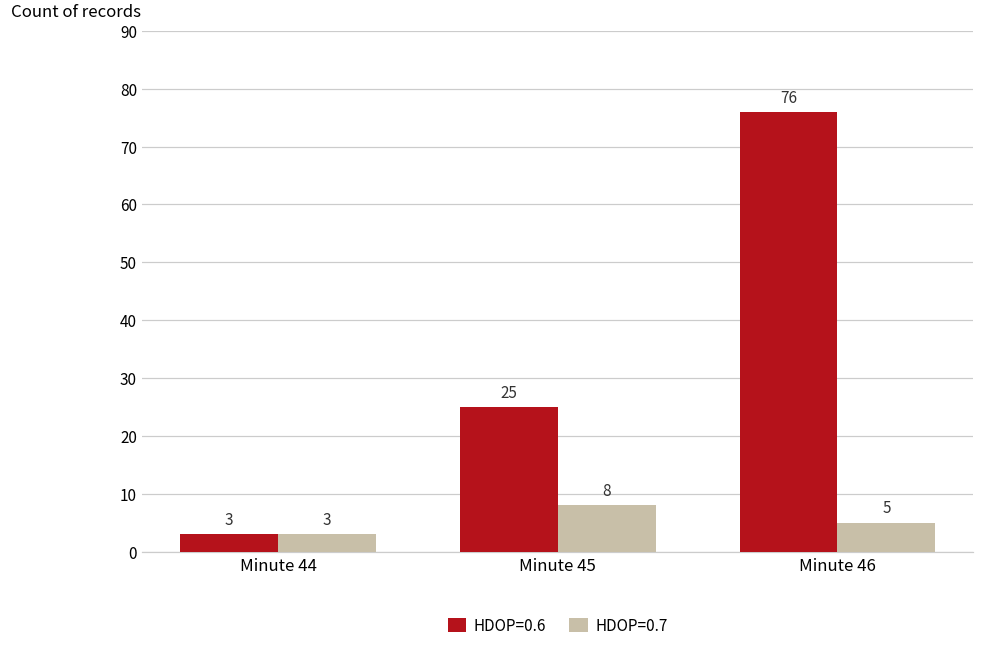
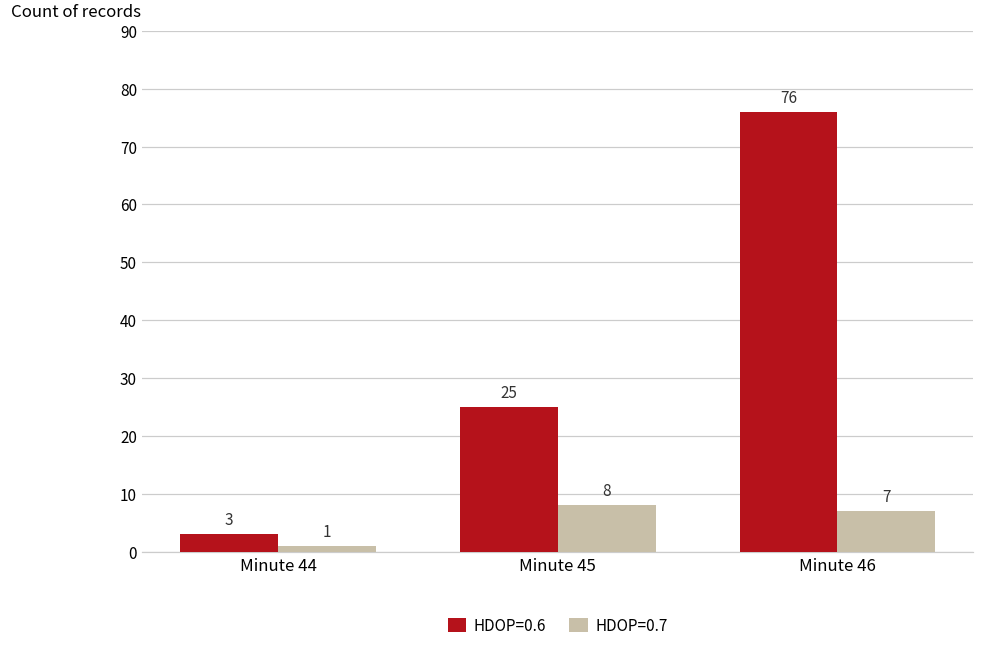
  {
    "HDOP=0.6": {
      "Minute 44": 3,
      "Minute 45": 25,
      "Minute 46": 76
    },
    "HDOP=0.7": {
-     "Minute 44": 3,
+     "Minute 44": 1,
      "Minute 45": 8,
-     "Minute 46": 5
+     "Minute 46": 7
    }
  }
